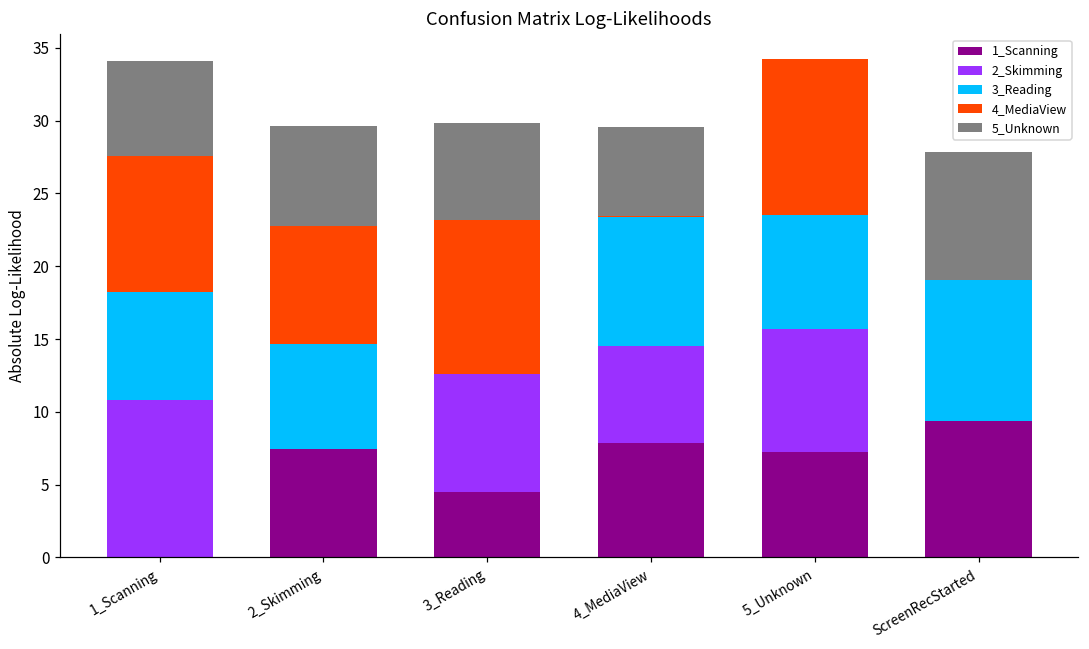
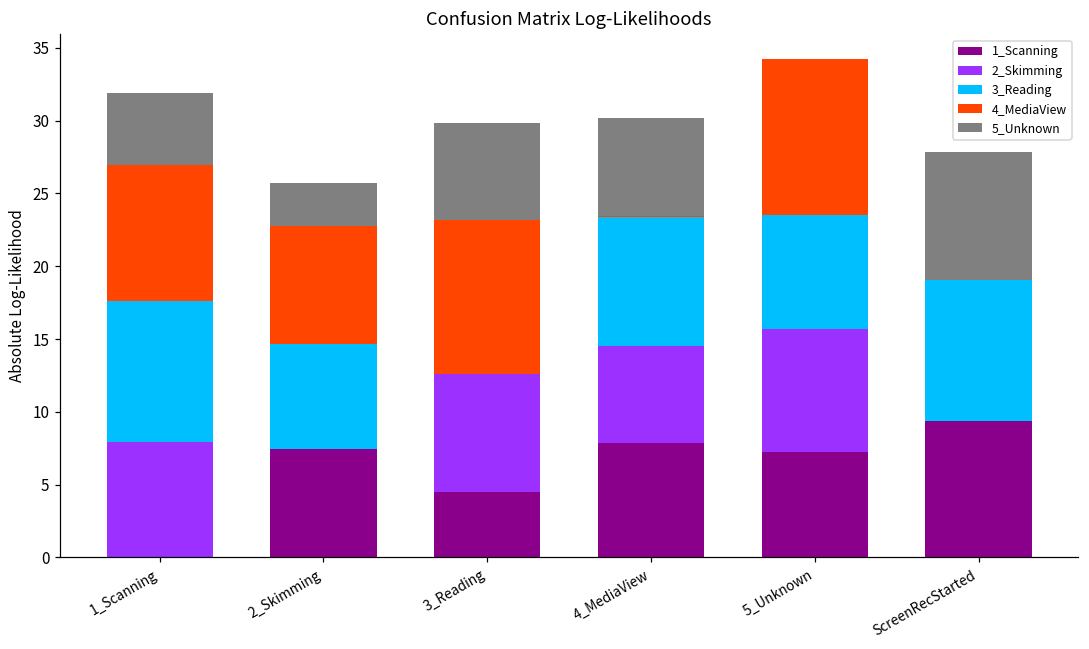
  {
    "1_Scanning": {
      "2_Skimming": 7.4,
      "3_Reading": 4.5,
      "4_MediaView": 7.9,
      "5_Unknown": 7.3,
      "ScreenRecStarted": 9.4
    },
    "2_Skimming": {
-     "1_Scanning": 10.8,
+     "1_Scanning": 8.0,
      "3_Reading": 8.1,
      "4_MediaView": 6.6,
      "5_Unknown": 8.4,
      "ScreenRecStarted": 0.0
    },
    "3_Reading": {
-     "1_Scanning": 7.4,
+     "1_Scanning": 9.7,
      "2_Skimming": 7.2,
      "4_MediaView": 8.9,
      "5_Unknown": 7.8,
      "ScreenRecStarted": 9.7
    },
    "4_MediaView": {
      "1_Scanning": 9.3,
      "2_Skimming": 8.1,
      "3_Reading": 10.6,
      "5_Unknown": 10.7,
      "ScreenRecStarted": 0.0
    },
    "5_Unknown": {
-     "1_Scanning": 6.6,
-     "2_Skimming": 6.9,
+     "1_Scanning": 5.0,
+     "2_Skimming": 3.0,
      "3_Reading": 6.7,
-     "4_MediaView": 6.1,
+     "4_MediaView": 6.8,
      "ScreenRecStarted": 8.8
    }
  }
